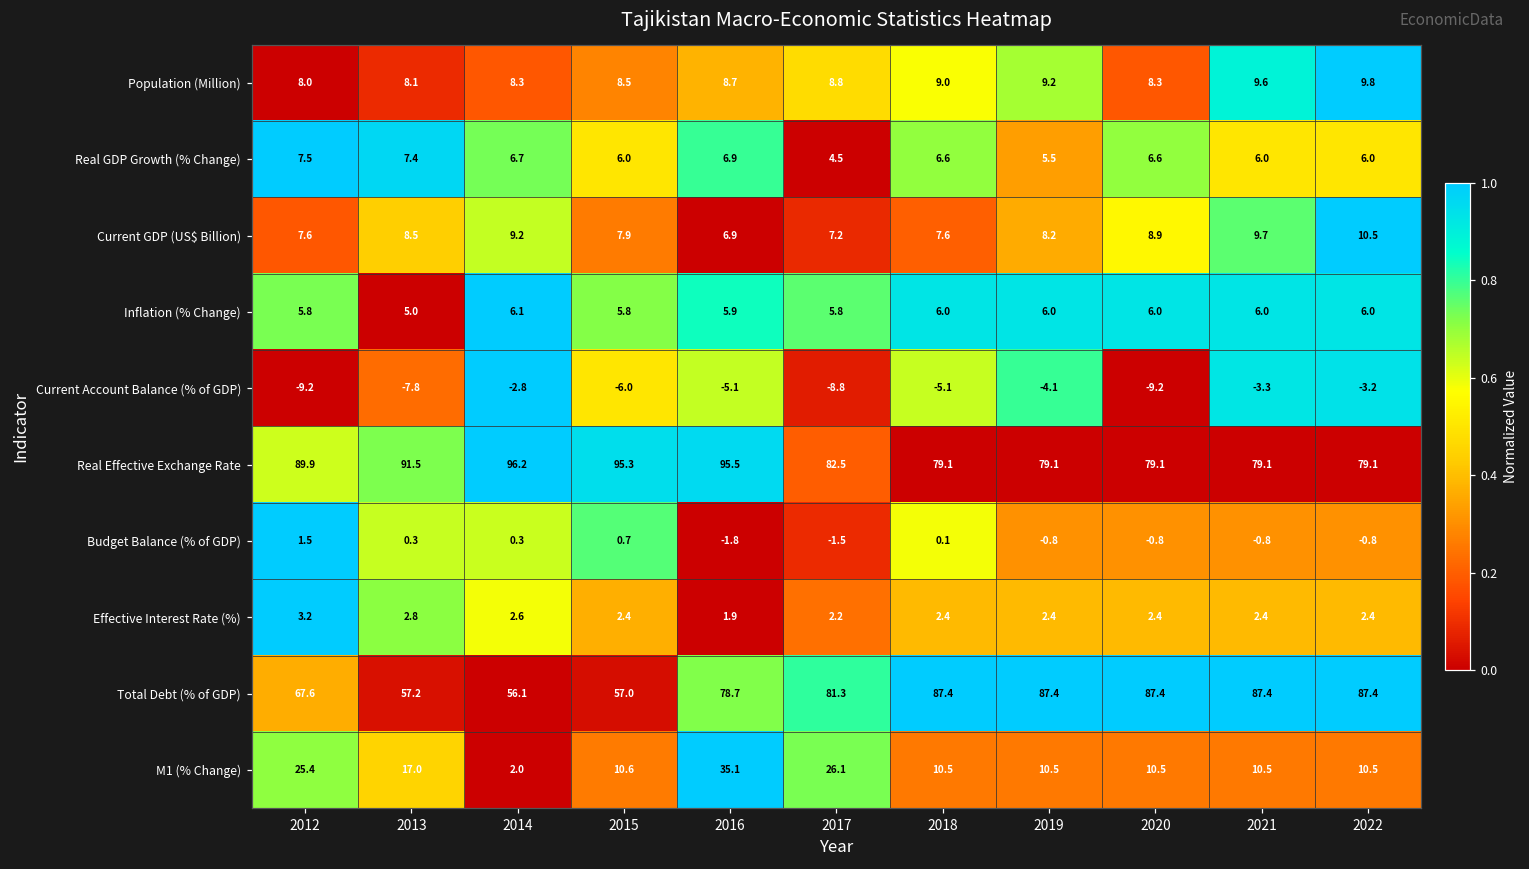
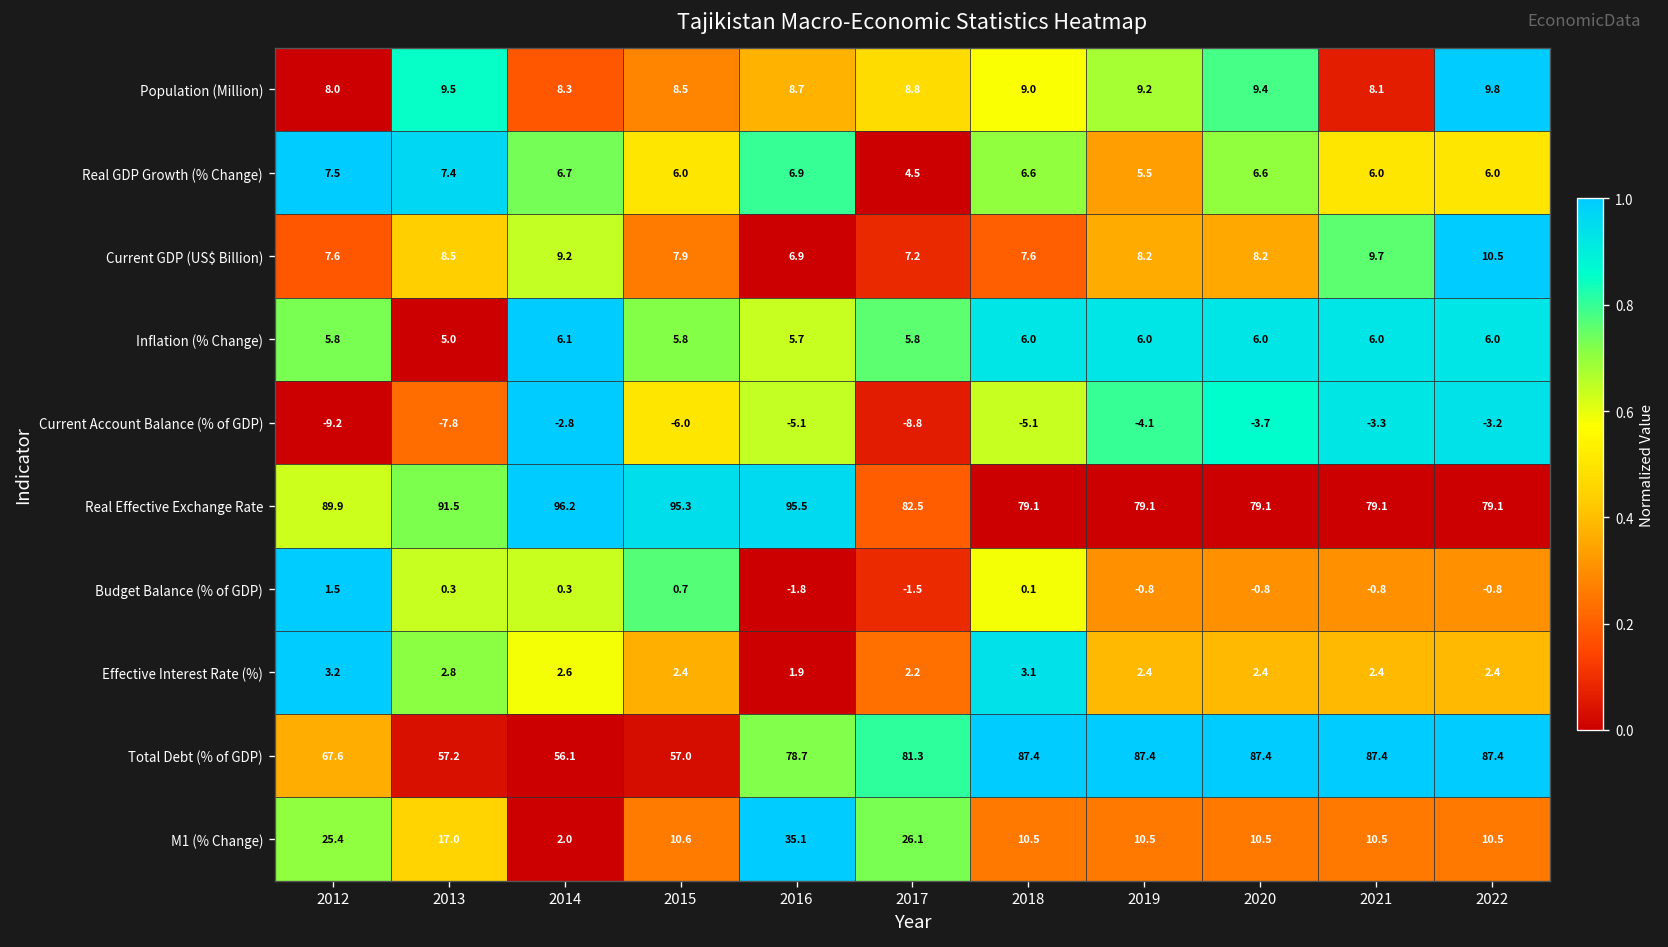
  {
    "Population (Million)": {
      "2012": 8.0,
-     "2013": 8.1,
+     "2013": 9.5,
      "2014": 8.3,
      "2015": 8.5,
      "2016": 8.7,
      "2017": 8.8,
      "2018": 9.0,
      "2019": 9.2,
-     "2020": 8.3,
-     "2021": 9.6,
+     "2020": 9.4,
+     "2021": 8.1,
      "2022": 9.8
    },
    "Real GDP Growth (% Change)": {
      "2012": 7.5,
      "2013": 7.4,
      "2014": 6.7,
      "2015": 6.0,
      "2016": 6.9,
      "2017": 4.5,
      "2018": 6.6,
      "2019": 5.5,
      "2020": 6.6,
      "2021": 6.0,
      "2022": 6.0
    },
    "Current GDP (US$ Billion)": {
      "2012": 7.6,
      "2013": 8.5,
      "2014": 9.2,
      "2015": 7.9,
      "2016": 6.9,
      "2017": 7.2,
      "2018": 7.6,
      "2019": 8.2,
-     "2020": 8.9,
+     "2020": 8.2,
      "2021": 9.7,
      "2022": 10.5
    },
    "Inflation (% Change)": {
      "2012": 5.8,
      "2013": 5.0,
      "2014": 6.1,
      "2015": 5.8,
-     "2016": 5.9,
+     "2016": 5.7,
      "2017": 5.8,
      "2018": 6.0,
      "2019": 6.0,
      "2020": 6.0,
      "2021": 6.0,
      "2022": 6.0
    },
    "Current Account Balance (% of GDP)": {
      "2012": -9.2,
      "2013": -7.8,
      "2014": -2.8,
      "2015": -6.0,
      "2016": -5.1,
      "2017": -8.8,
      "2018": -5.1,
      "2019": -4.1,
-     "2020": -9.2,
+     "2020": -3.7,
      "2021": -3.3,
      "2022": -3.2
    },
    "Real Effective Exchange Rate": {
      "2012": 89.9,
      "2013": 91.5,
      "2014": 96.2,
      "2015": 95.3,
      "2016": 95.5,
      "2017": 82.5,
      "2018": 79.1,
      "2019": 79.1,
      "2020": 79.1,
      "2021": 79.1,
      "2022": 79.1
    },
    "Budget Balance (% of GDP)": {
      "2012": 1.5,
      "2013": 0.3,
      "2014": 0.3,
      "2015": 0.7,
      "2016": -1.8,
      "2017": -1.5,
      "2018": 0.1,
      "2019": -0.8,
      "2020": -0.8,
      "2021": -0.8,
      "2022": -0.8
    },
    "Effective Interest Rate (%)": {
      "2012": 3.2,
      "2013": 2.8,
      "2014": 2.6,
      "2015": 2.4,
      "2016": 1.9,
      "2017": 2.2,
-     "2018": 2.4,
+     "2018": 3.1,
      "2019": 2.4,
      "2020": 2.4,
      "2021": 2.4,
      "2022": 2.4
    },
    "Total Debt (% of GDP)": {
      "2012": 67.6,
      "2013": 57.2,
      "2014": 56.1,
      "2015": 57.0,
      "2016": 78.7,
      "2017": 81.3,
      "2018": 87.4,
      "2019": 87.4,
      "2020": 87.4,
      "2021": 87.4,
      "2022": 87.4
    },
    "M1 (% Change)": {
      "2012": 25.4,
      "2013": 17.0,
      "2014": 2.0,
      "2015": 10.6,
      "2016": 35.1,
      "2017": 26.1,
      "2018": 10.5,
      "2019": 10.5,
      "2020": 10.5,
      "2021": 10.5,
      "2022": 10.5
    }
  }
